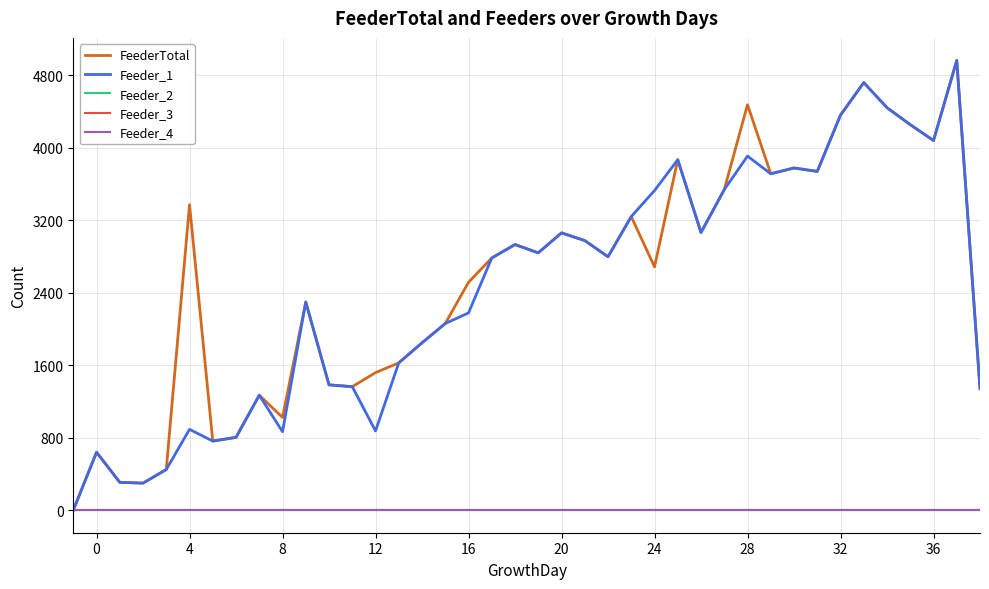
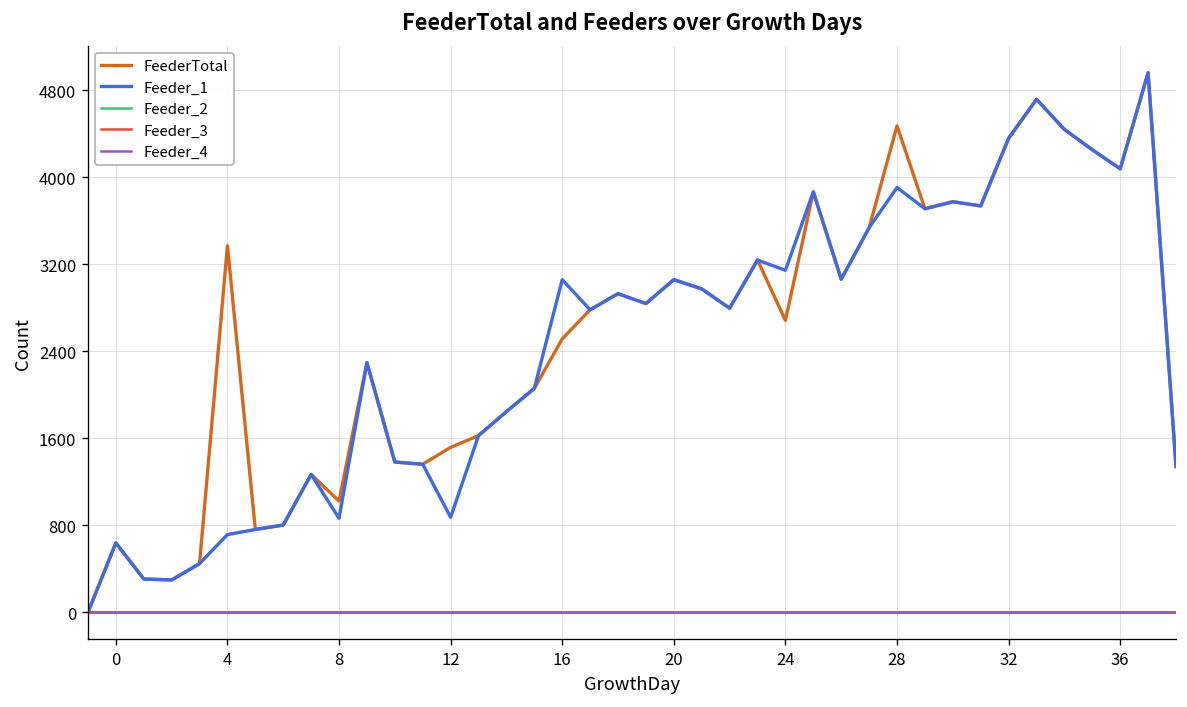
  {
    "FeederTotal": {
      "4": 3400,
      "8": 1000,
      "12": 1500,
      "16": 2500,
      "24": 2700,
      "28": 4500
    },
    "Feeder_1": {
-     "4": 900,
+     "4": 700,
      "8": 900,
      "12": 900,
-     "16": 2200,
-     "24": 3500,
+     "16": 3100,
+     "24": 3100,
      "28": 3900
    },
    "Feeder_4": {
      "0": 0,
      "4": 0,
      "8": 0,
      "12": 0,
      "16": 0,
      "20": 0,
      "24": 0,
      "28": 0,
      "32": 0,
      "36": 0
    }
  }
